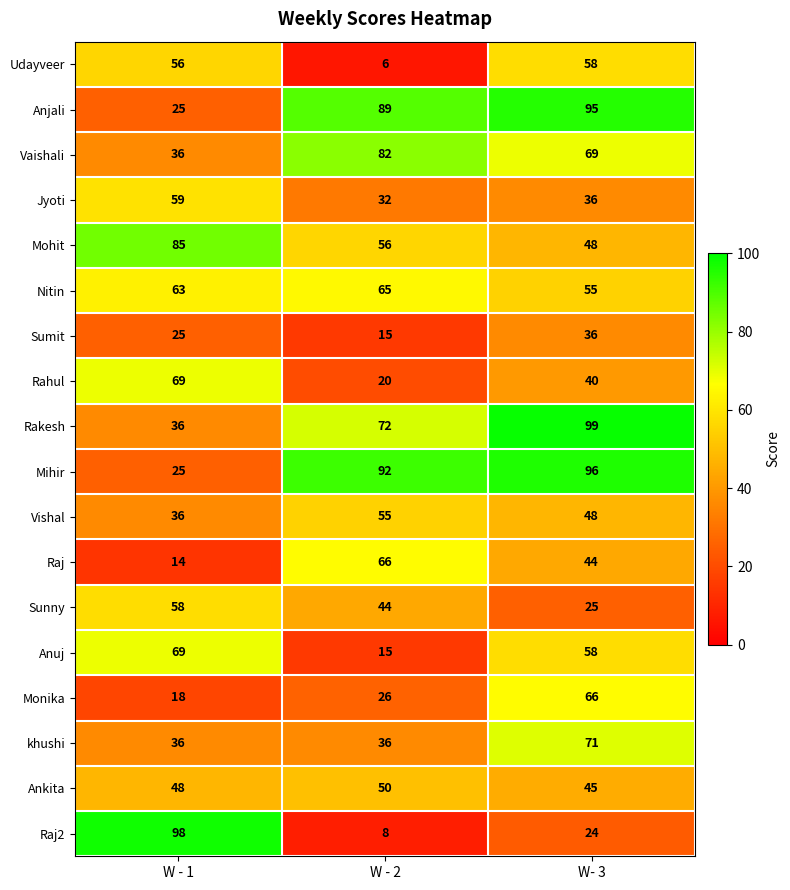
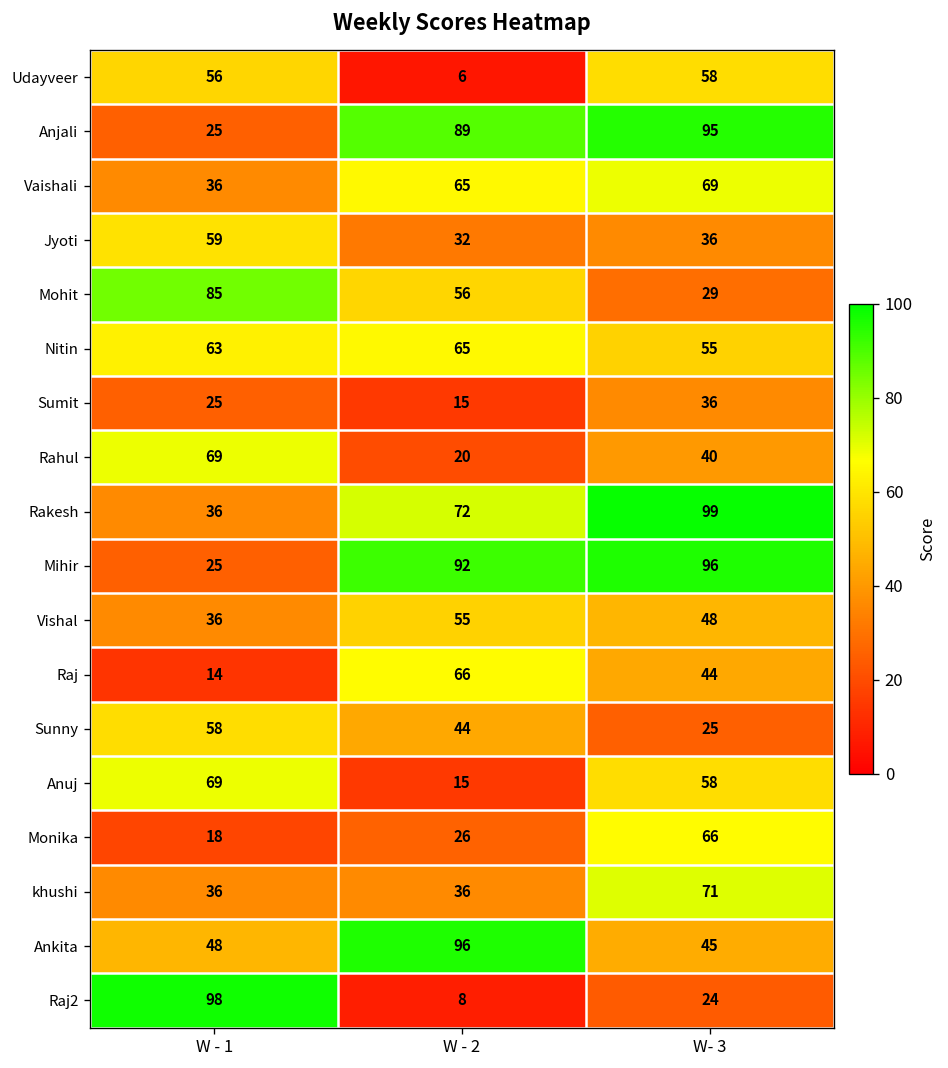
  {
    "Udayveer": {
      "W - 1": 56,
      "W - 2": 6,
      "W- 3": 58
    },
    "Anjali": {
      "W - 1": 25,
      "W - 2": 89,
      "W- 3": 95
    },
    "Vaishali": {
      "W - 1": 36,
-     "W - 2": 82,
+     "W - 2": 65,
      "W- 3": 69
    },
    "Jyoti": {
      "W - 1": 59,
      "W - 2": 32,
      "W- 3": 36
    },
    "Mohit": {
      "W - 1": 85,
      "W - 2": 56,
-     "W- 3": 48
+     "W- 3": 29
    },
    "Nitin": {
      "W - 1": 63,
      "W - 2": 65,
      "W- 3": 55
    },
    "Sumit": {
      "W - 1": 25,
      "W - 2": 15,
      "W- 3": 36
    },
    "Rahul": {
      "W - 1": 69,
      "W - 2": 20,
      "W- 3": 40
    },
    "Rakesh": {
      "W - 1": 36,
      "W - 2": 72,
      "W- 3": 99
    },
    "Mihir": {
      "W - 1": 25,
      "W - 2": 92,
      "W- 3": 96
    },
    "Vishal": {
      "W - 1": 36,
      "W - 2": 55,
      "W- 3": 48
    },
    "Raj": {
      "W - 1": 14,
      "W - 2": 66,
      "W- 3": 44
    },
    "Sunny": {
      "W - 1": 58,
      "W - 2": 44,
      "W- 3": 25
    },
    "Anuj": {
      "W - 1": 69,
      "W - 2": 15,
      "W- 3": 58
    },
    "Monika": {
      "W - 1": 18,
      "W - 2": 26,
      "W- 3": 66
    },
    "khushi": {
      "W - 1": 36,
      "W - 2": 36,
      "W- 3": 71
    },
    "Ankita": {
      "W - 1": 48,
-     "W - 2": 50,
+     "W - 2": 96,
      "W- 3": 45
    },
    "Raj2": {
      "W - 1": 98,
      "W - 2": 8,
      "W- 3": 24
    }
  }
